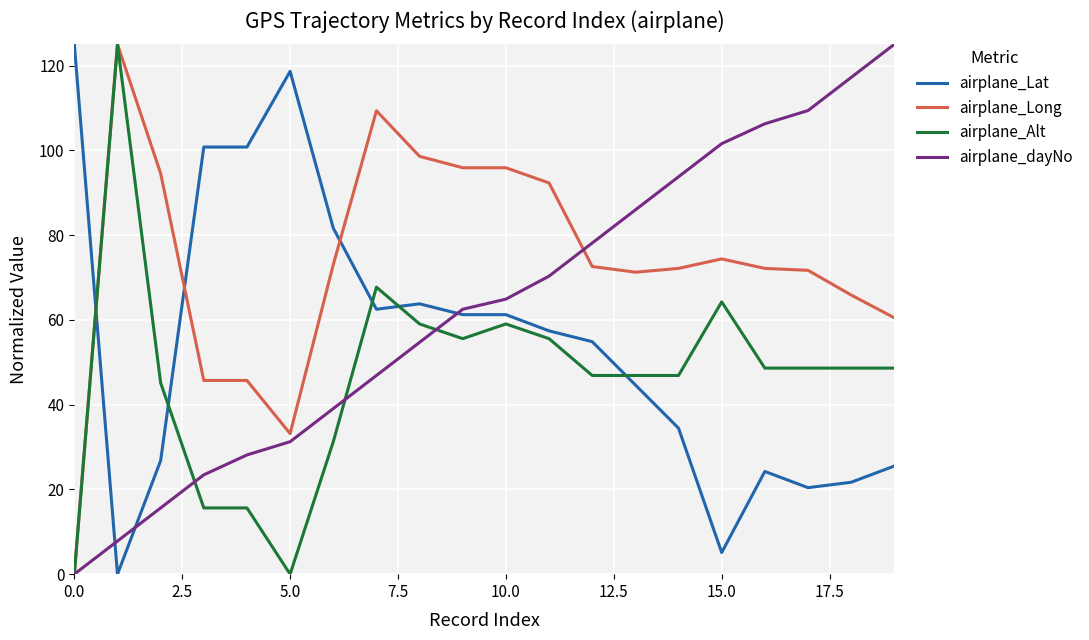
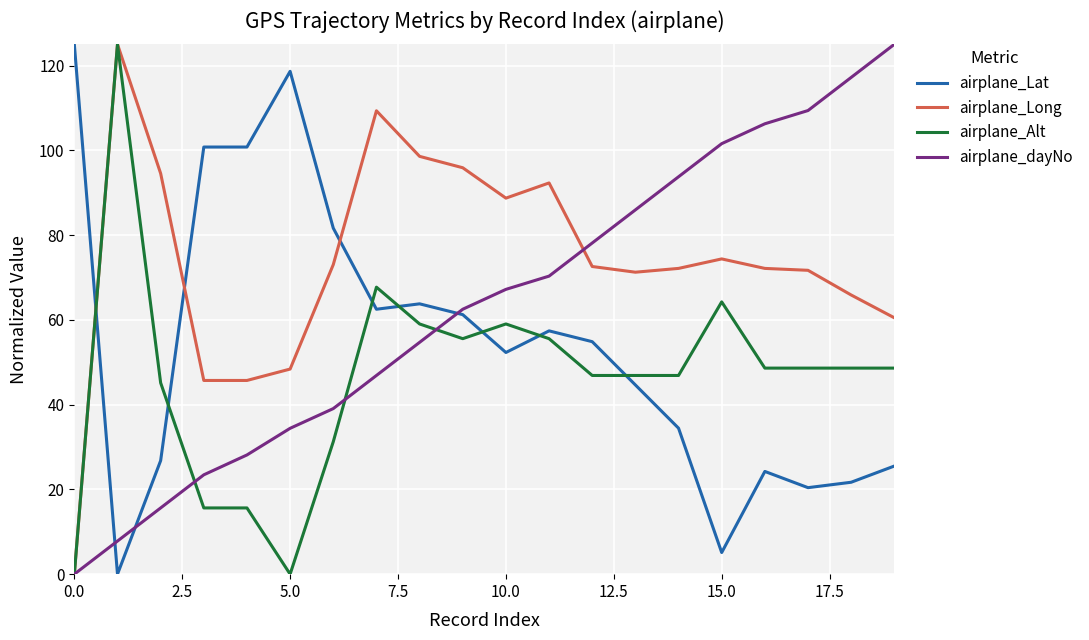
  {
    "airplane_Lat": {
      "0.0": 125,
      "5.0": 119,
-     "10.0": 61,
+     "10.0": 52,
      "15.0": 5
    },
    "airplane_Long": {
-     "5.0": 33,
-     "10.0": 96,
+     "5.0": 48,
+     "10.0": 89,
      "15.0": 74
    },
    "airplane_Alt": {
      "5.0": 0,
      "10.0": 59,
      "15.0": 64
    },
    "airplane_dayNo": {
-     "5.0": 31,
-     "10.0": 65,
+     "5.0": 34,
+     "10.0": 67,
      "15.0": 102
    }
  }
